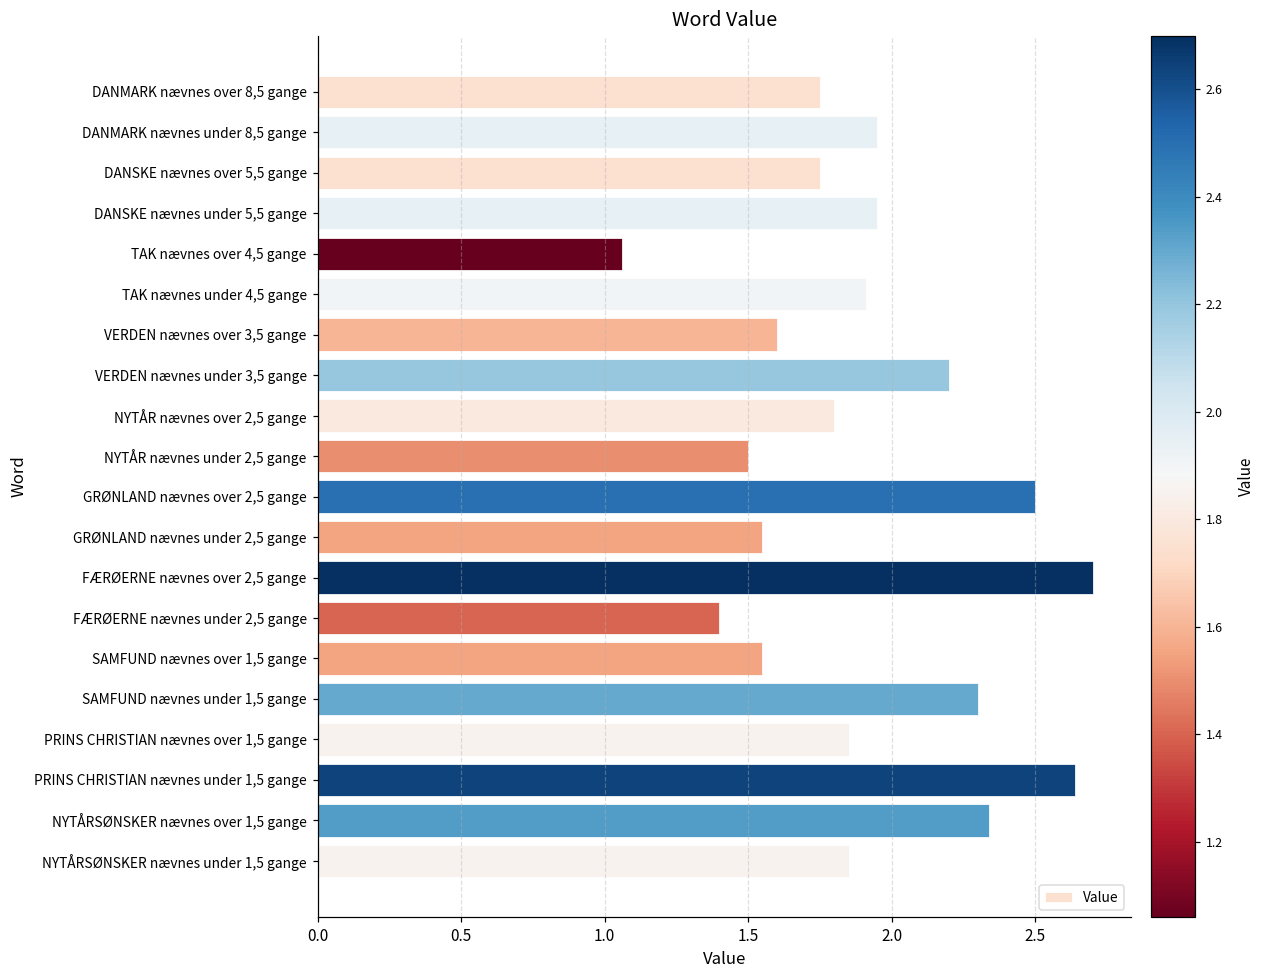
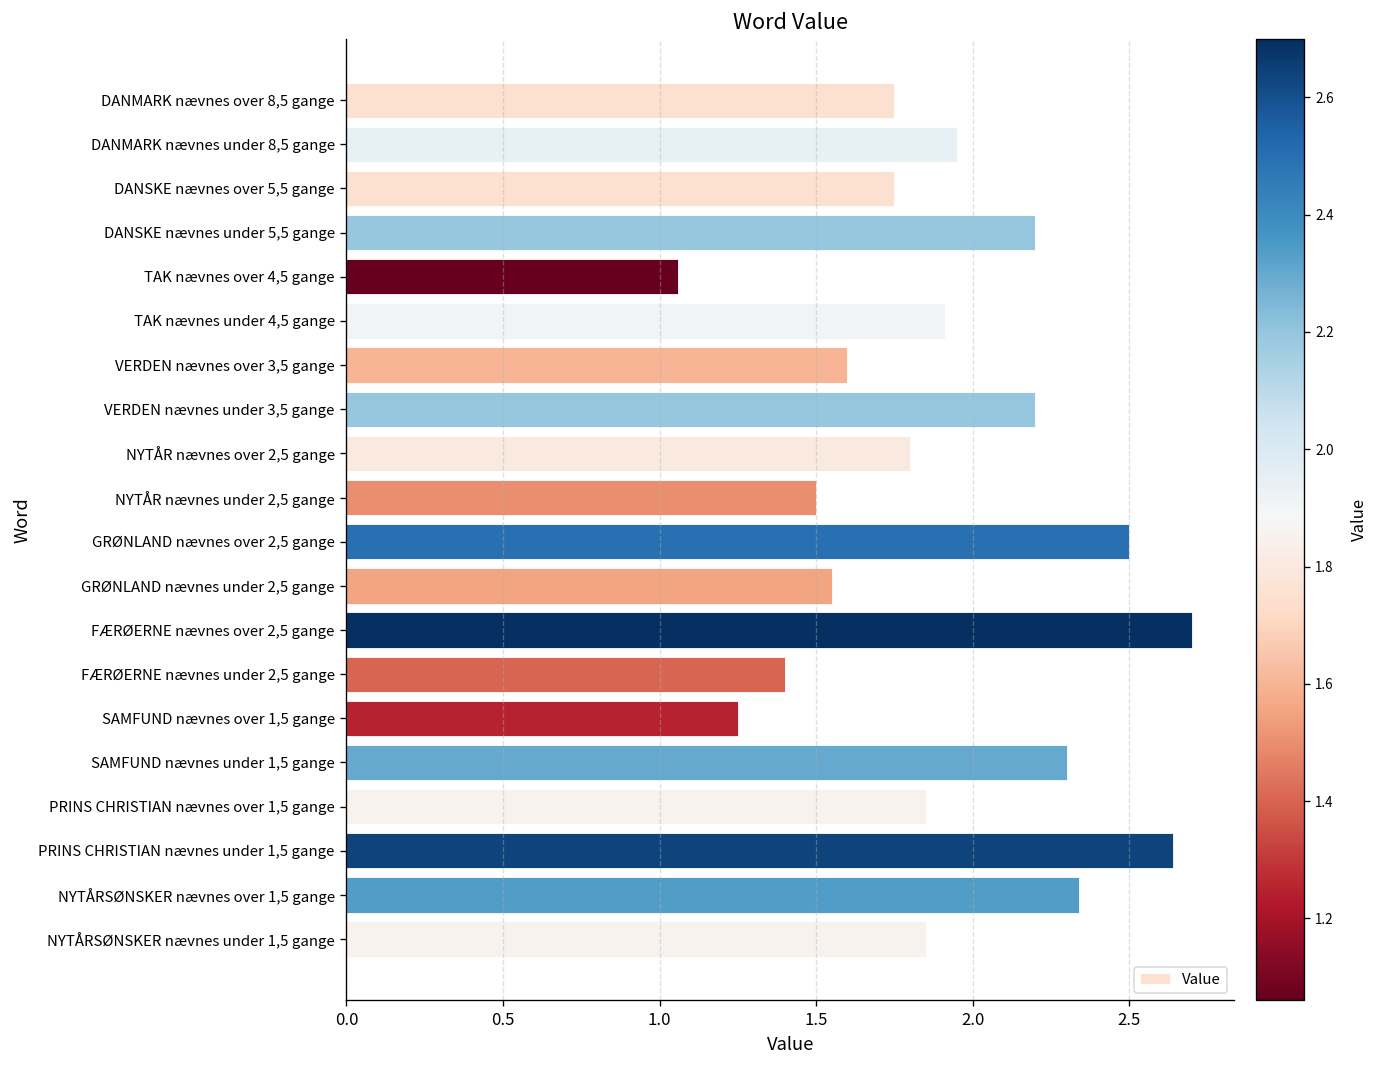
  {
    "DANMARK nævnes over 8,5 gange": 1.75,
    "DANMARK nævnes under 8,5 gange": 1.95,
    "DANSKE nævnes over 5,5 gange": 1.75,
-   "DANSKE nævnes under 5,5 gange": 1.95,
+   "DANSKE nævnes under 5,5 gange": 2.20,
    "TAK nævnes over 4,5 gange": 1.06,
    "TAK nævnes under 4,5 gange": 1.91,
    "VERDEN nævnes over 3,5 gange": 1.60,
    "VERDEN nævnes under 3,5 gange": 2.20,
    "NYTÅR nævnes over 2,5 gange": 1.80,
    "NYTÅR nævnes under 2,5 gange": 1.50,
    "GRØNLAND nævnes over 2,5 gange": 2.50,
    "GRØNLAND nævnes under 2,5 gange": 1.55,
    "FÆRØERNE nævnes over 2,5 gange": 2.70,
    "FÆRØERNE nævnes under 2,5 gange": 1.40,
-   "SAMFUND nævnes over 1,5 gange": 1.55,
+   "SAMFUND nævnes over 1,5 gange": 1.25,
    "SAMFUND nævnes under 1,5 gange": 2.30,
    "PRINS CHRISTIAN nævnes over 1,5 gange": 1.85,
    "PRINS CHRISTIAN nævnes under 1,5 gange": 2.64,
    "NYTÅRSØNSKER nævnes over 1,5 gange": 2.34,
    "NYTÅRSØNSKER nævnes under 1,5 gange": 1.85
  }
